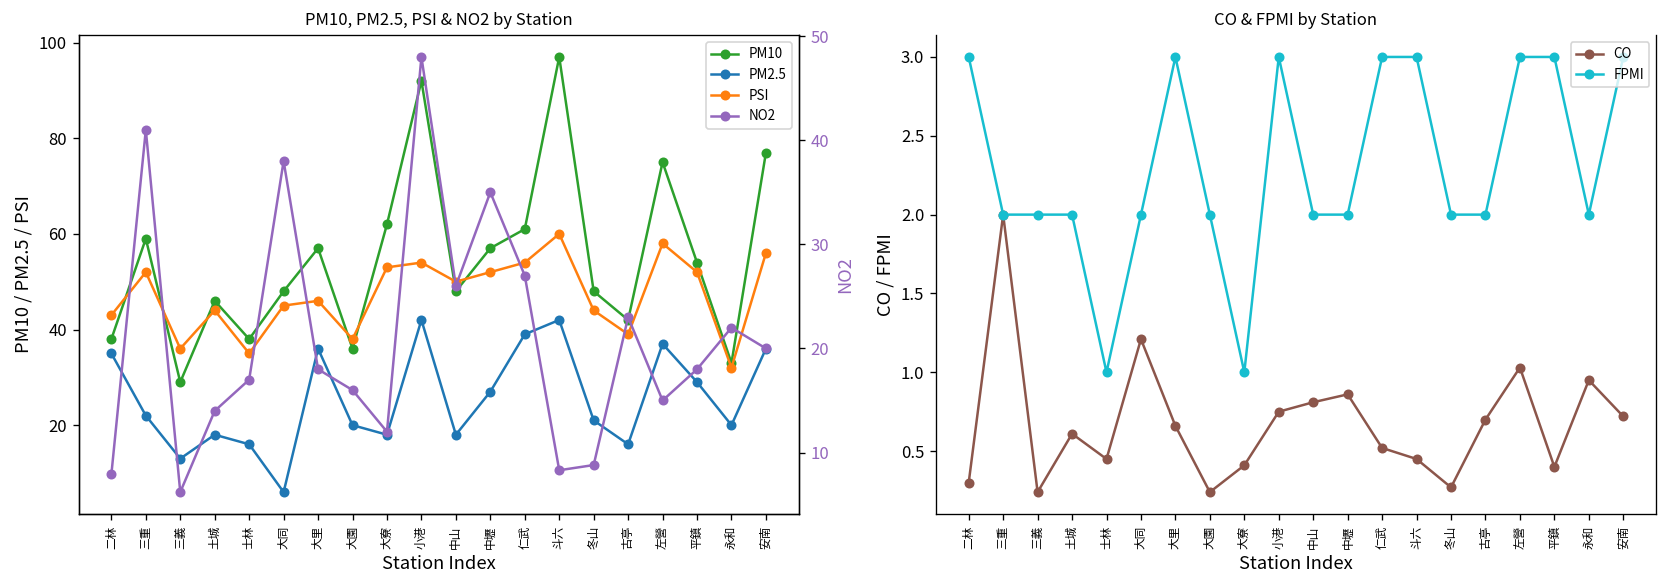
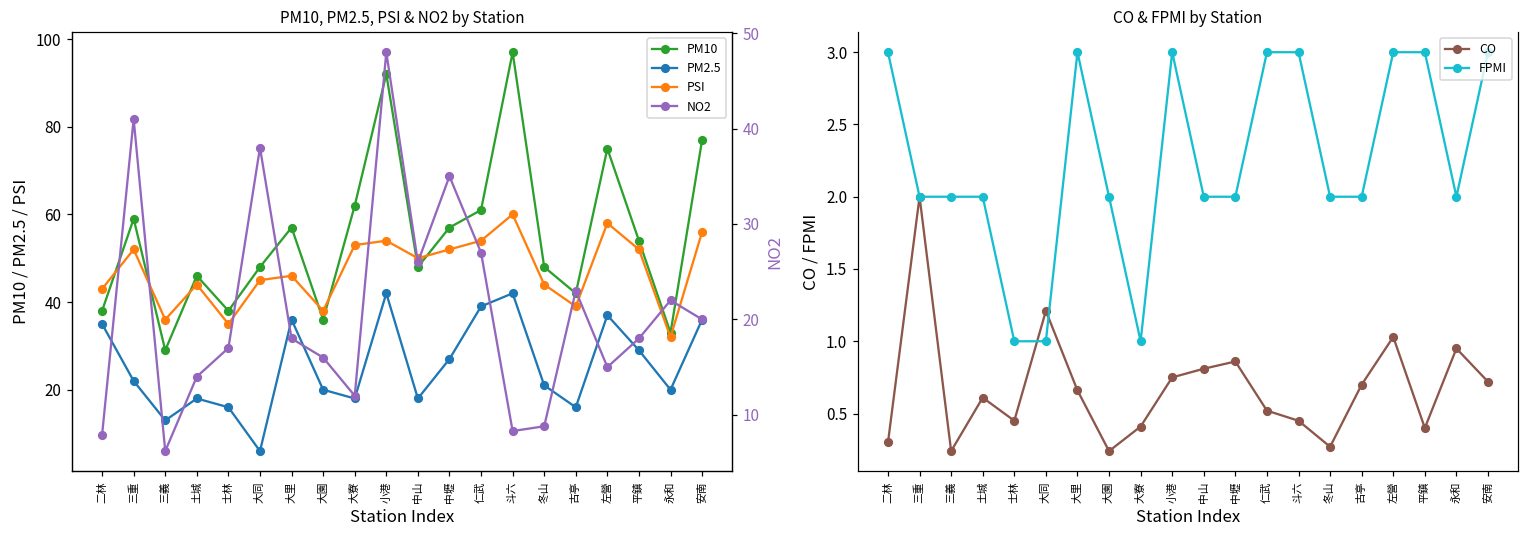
  {
    "CO & FPMI by Station": {
      "CO": {
        "二林": 0.30,
        "三義": 0.24,
        "土城": 0.61,
        "士林": 0.45,
        "大同": 1.21,
        "大里": 0.66,
        "大園": 0.24,
        "大寮": 0.41,
        "小港": 0.75,
        "中山": 0.81,
        "中壢": 0.86,
        "仁武": 0.52,
        "斗六": 0.45,
        "冬山": 0.27,
        "古亭": 0.70,
        "左營": 1.03,
        "平鎮": 0.40,
        "永和": 0.95,
        "安南": 0.72
      },
      "FPMI": {
        "二林": 3,
        "三義": 2,
        "土城": 2,
        "士林": 1,
-       "大同": 2,
+       "大同": 1,
        "大里": 3,
        "大園": 2,
        "大寮": 1,
        "小港": 3,
        "中山": 2,
        "中壢": 2,
        "仁武": 3,
        "斗六": 3,
        "冬山": 2,
        "古亭": 2,
        "左營": 3,
        "平鎮": 3,
        "永和": 2
      }
    }
  }
